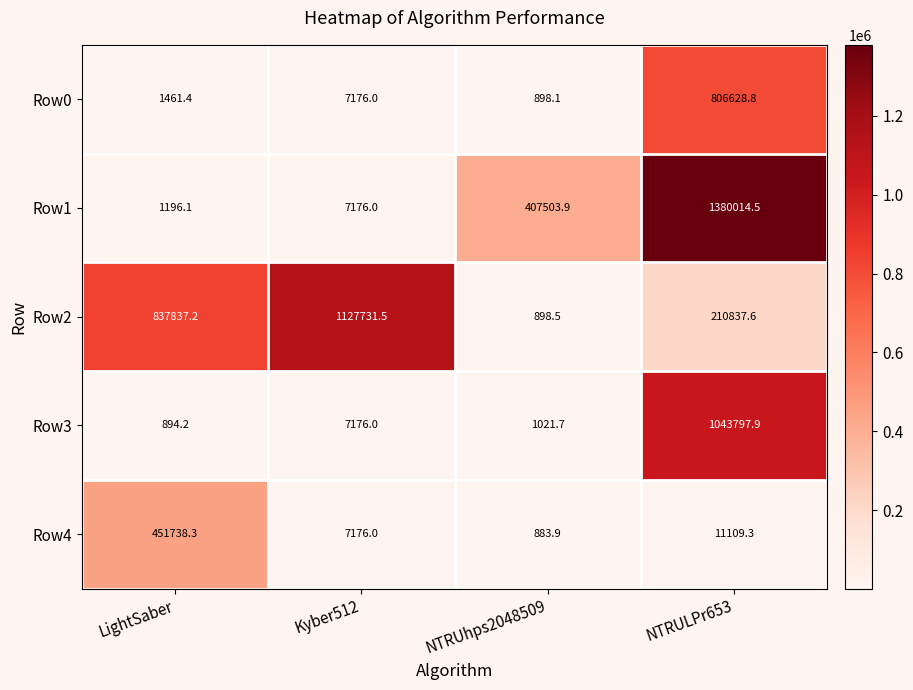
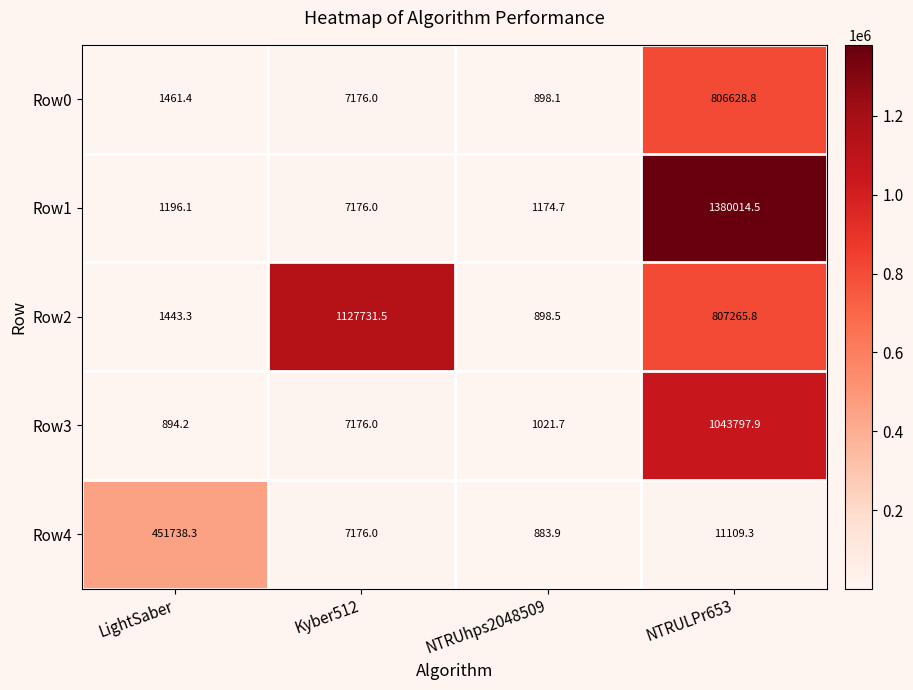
  {
    "Row0": {
      "LightSaber": 1461.4,
      "Kyber512": 7176.0,
      "NTRUhps2048509": 898.1,
      "NTRULPr653": 806628.8
    },
    "Row1": {
      "LightSaber": 1196.1,
      "Kyber512": 7176.0,
-     "NTRUhps2048509": 407503.9,
+     "NTRUhps2048509": 1174.7,
      "NTRULPr653": 1380014.5
    },
    "Row2": {
-     "LightSaber": 837837.2,
+     "LightSaber": 1443.3,
      "Kyber512": 1127731.5,
      "NTRUhps2048509": 898.5,
-     "NTRULPr653": 210837.6
+     "NTRULPr653": 807265.8
    },
    "Row3": {
      "LightSaber": 894.2,
      "Kyber512": 7176.0,
      "NTRUhps2048509": 1021.7,
      "NTRULPr653": 1043797.9
    },
    "Row4": {
      "LightSaber": 451738.3,
      "Kyber512": 7176.0,
      "NTRUhps2048509": 883.9,
      "NTRULPr653": 11109.3
    }
  }
